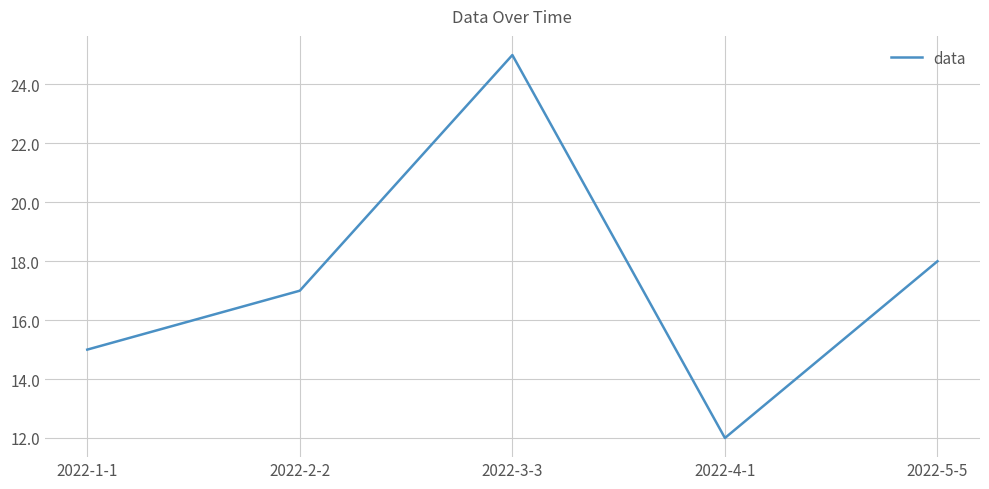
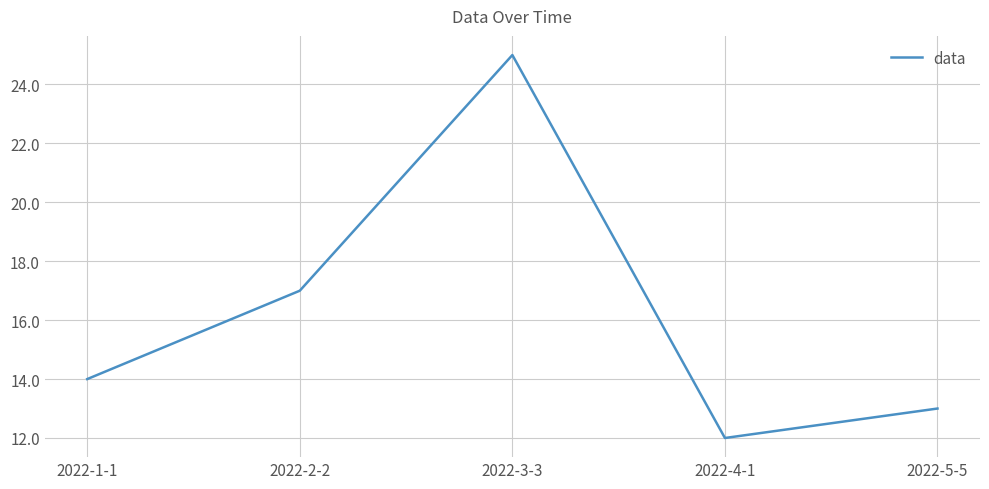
  {
-   "2022-1-1": 15,
+   "2022-1-1": 14,
    "2022-2-2": 17,
    "2022-3-3": 25,
    "2022-4-1": 12,
-   "2022-5-5": 18
+   "2022-5-5": 13
  }
